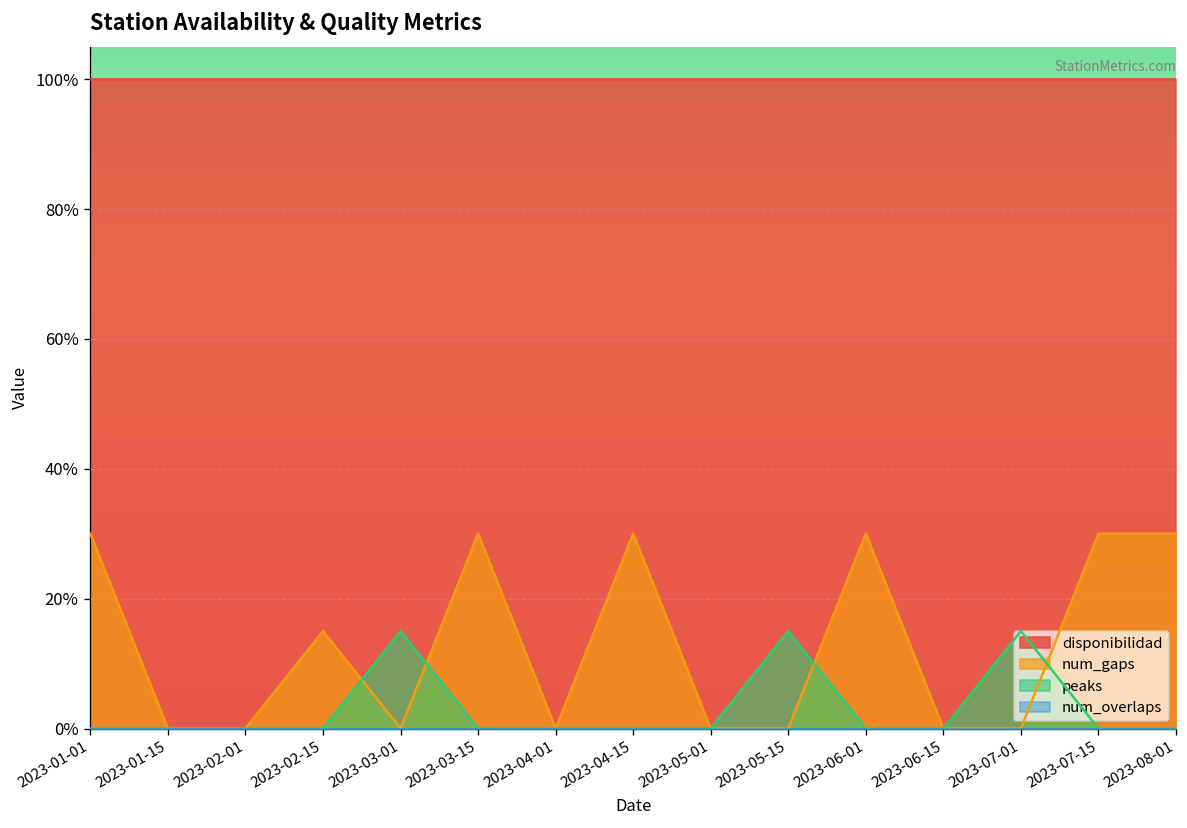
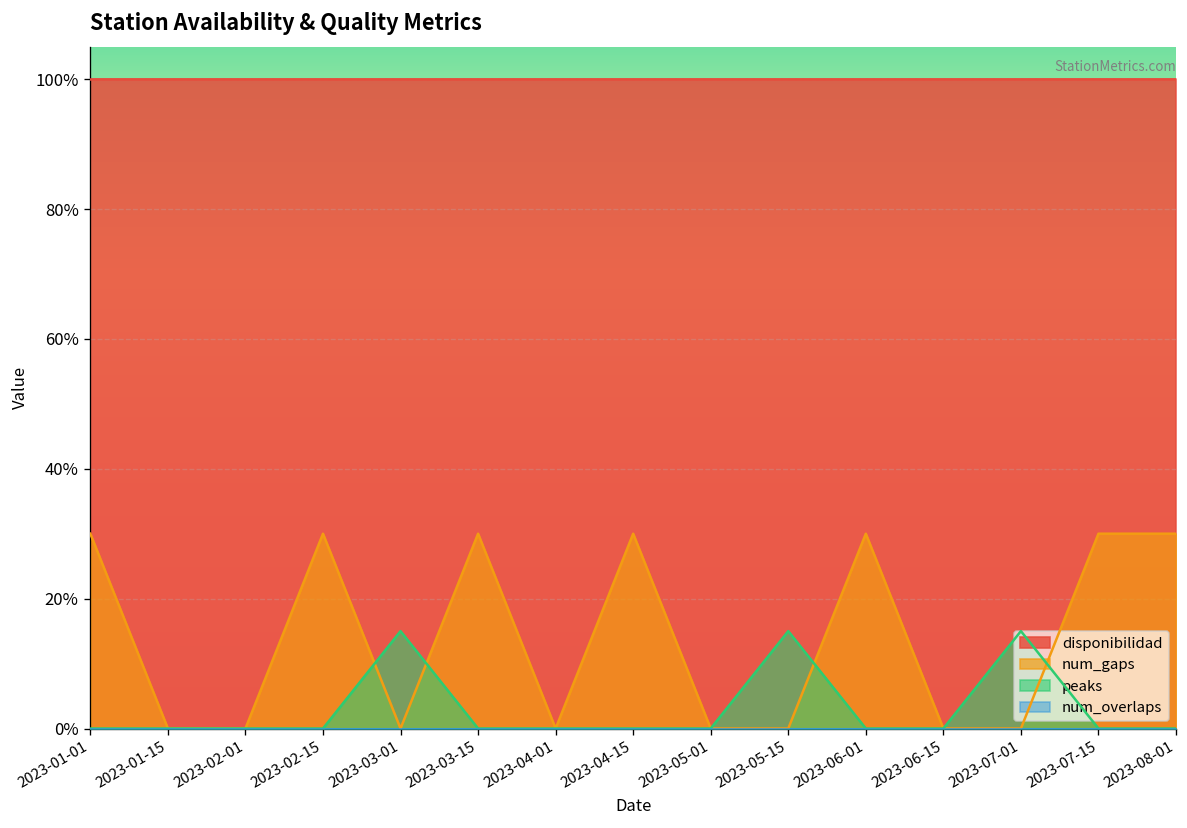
  {
    "disponibilidad": {
      "2023-01-01": "100%",
      "2023-01-15": "100%",
      "2023-02-01": "100%",
      "2023-02-15": "100%",
      "2023-03-01": "100%",
      "2023-03-15": "100%",
      "2023-04-01": "100%",
      "2023-04-15": "100%",
      "2023-05-01": "100%",
      "2023-05-15": "100%",
      "2023-06-01": "100%",
      "2023-06-15": "100%",
      "2023-07-01": "100%",
      "2023-07-15": "100%",
      "2023-08-01": "100%"
    },
    "num_gaps": {
      "2023-01-01": "30%",
-     "2023-02-15": "15%",
+     "2023-02-15": "30%",
      "2023-03-15": "30%",
      "2023-04-15": "30%",
      "2023-06-01": "30%",
      "2023-07-15": "30%",
      "2023-08-01": "30%"
    },
    "peaks": {
      "2023-03-01": "15%",
      "2023-05-15": "15%"
    }
  }
